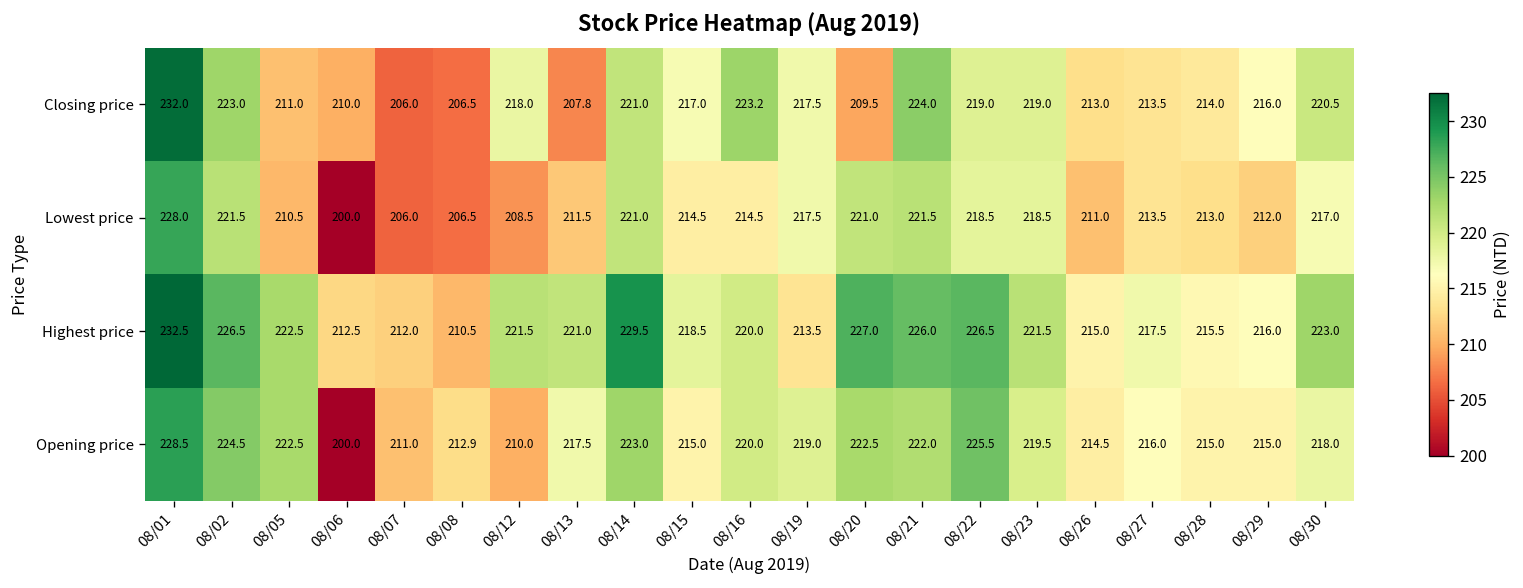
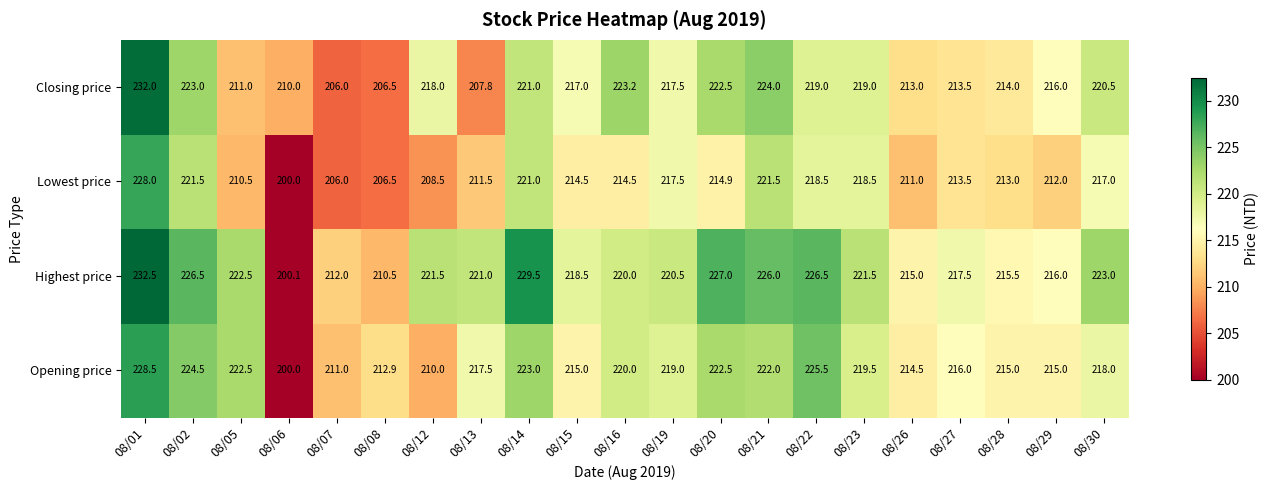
  {
    "Closing price": {
      "08/01": 232.0,
      "08/02": 223.0,
      "08/05": 211.0,
      "08/06": 210.0,
      "08/07": 206.0,
      "08/08": 206.5,
      "08/12": 218.0,
      "08/13": 207.8,
      "08/14": 221.0,
      "08/15": 217.0,
      "08/16": 223.2,
      "08/19": 217.5,
-     "08/20": 209.5,
+     "08/20": 222.5,
      "08/21": 224.0,
      "08/22": 219.0,
      "08/23": 219.0,
      "08/26": 213.0,
      "08/27": 213.5,
      "08/28": 214.0,
      "08/29": 216.0,
      "08/30": 220.5
    },
    "Lowest price": {
      "08/01": 228.0,
      "08/02": 221.5,
      "08/05": 210.5,
      "08/06": 200.0,
      "08/07": 206.0,
      "08/08": 206.5,
      "08/12": 208.5,
      "08/13": 211.5,
      "08/14": 221.0,
      "08/15": 214.5,
      "08/16": 214.5,
      "08/19": 217.5,
-     "08/20": 221.0,
+     "08/20": 214.9,
      "08/21": 221.5,
      "08/22": 218.5,
      "08/23": 218.5,
      "08/26": 211.0,
      "08/27": 213.5,
      "08/28": 213.0,
      "08/29": 212.0,
      "08/30": 217.0
    },
    "Highest price": {
      "08/01": 232.5,
      "08/02": 226.5,
      "08/05": 222.5,
-     "08/06": 212.5,
+     "08/06": 200.1,
      "08/07": 212.0,
      "08/08": 210.5,
      "08/12": 221.5,
      "08/13": 221.0,
      "08/14": 229.5,
      "08/15": 218.5,
      "08/16": 220.0,
-     "08/19": 213.5,
+     "08/19": 220.5,
      "08/20": 227.0,
      "08/21": 226.0,
      "08/22": 226.5,
      "08/23": 221.5,
      "08/26": 215.0,
      "08/27": 217.5,
      "08/28": 215.5,
      "08/29": 216.0,
      "08/30": 223.0
    },
    "Opening price": {
      "08/01": 228.5,
      "08/02": 224.5,
      "08/05": 222.5,
      "08/06": 200.0,
      "08/07": 211.0,
      "08/08": 212.9,
      "08/12": 210.0,
      "08/13": 217.5,
      "08/14": 223.0,
      "08/15": 215.0,
      "08/16": 220.0,
      "08/19": 219.0,
      "08/20": 222.5,
      "08/21": 222.0,
      "08/22": 225.5,
      "08/23": 219.5,
      "08/26": 214.5,
      "08/27": 216.0,
      "08/28": 215.0,
      "08/29": 215.0,
      "08/30": 218.0
    }
  }
